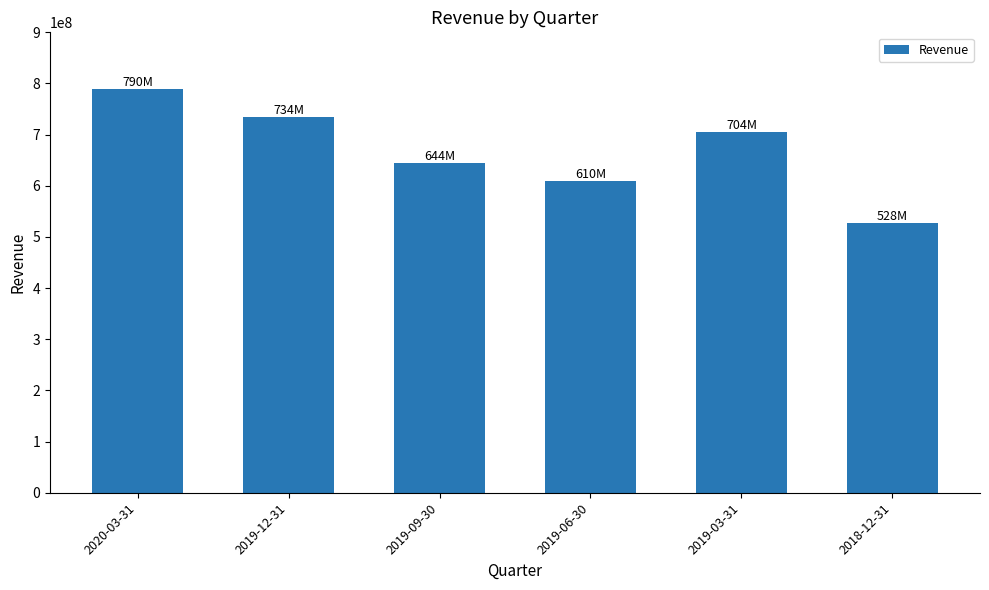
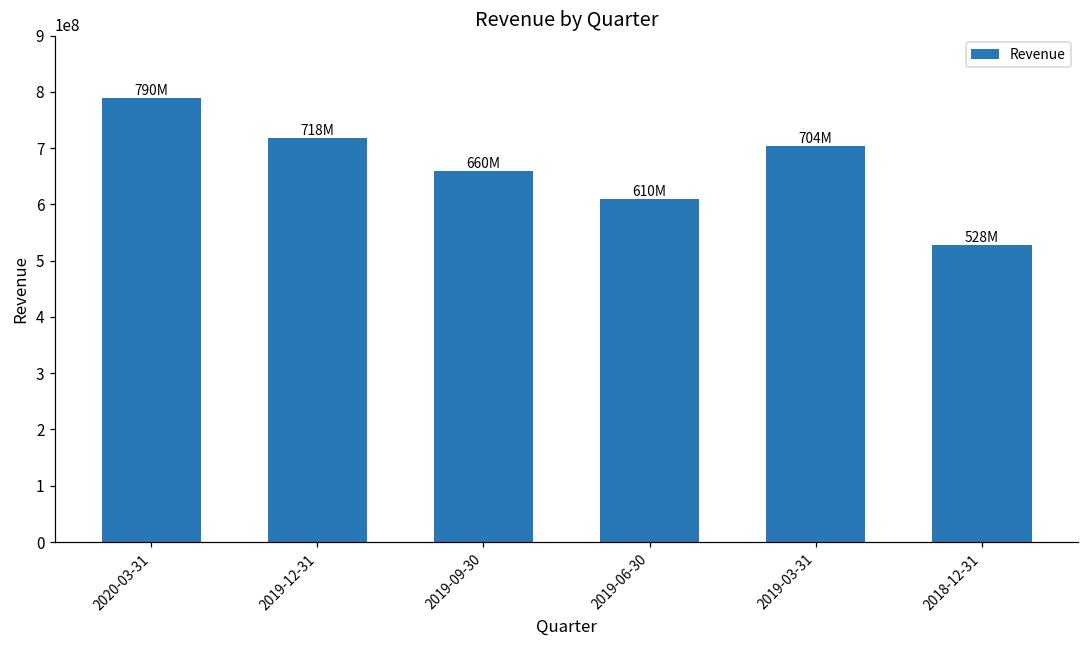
  {
    "2020-03-31": "790M",
-   "2019-12-31": "734M",
-   "2019-09-30": "644M",
+   "2019-12-31": "718M",
+   "2019-09-30": "660M",
    "2019-06-30": "610M",
    "2019-03-31": "704M",
    "2018-12-31": "528M"
  }
